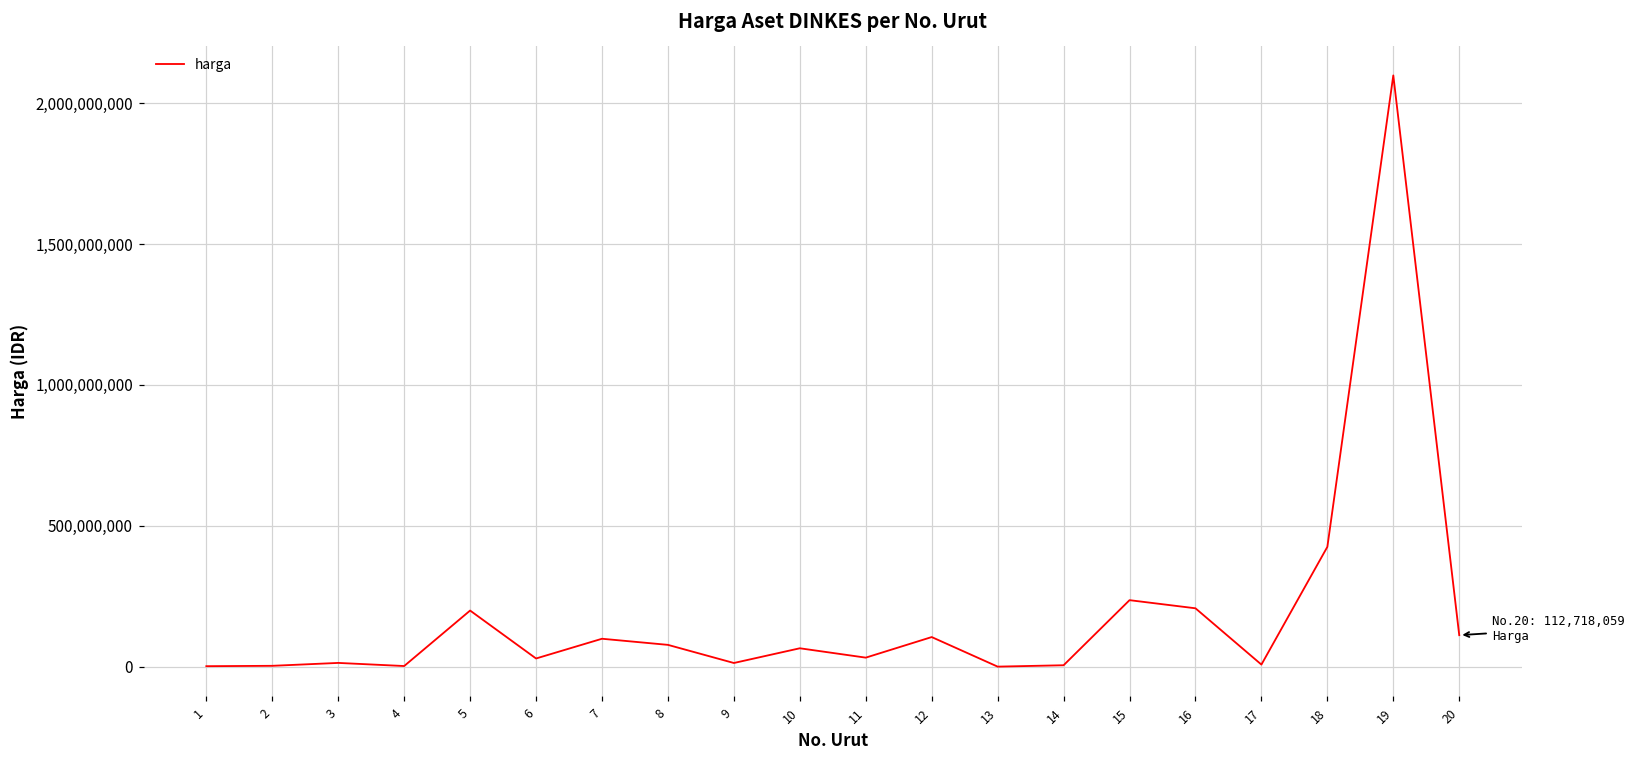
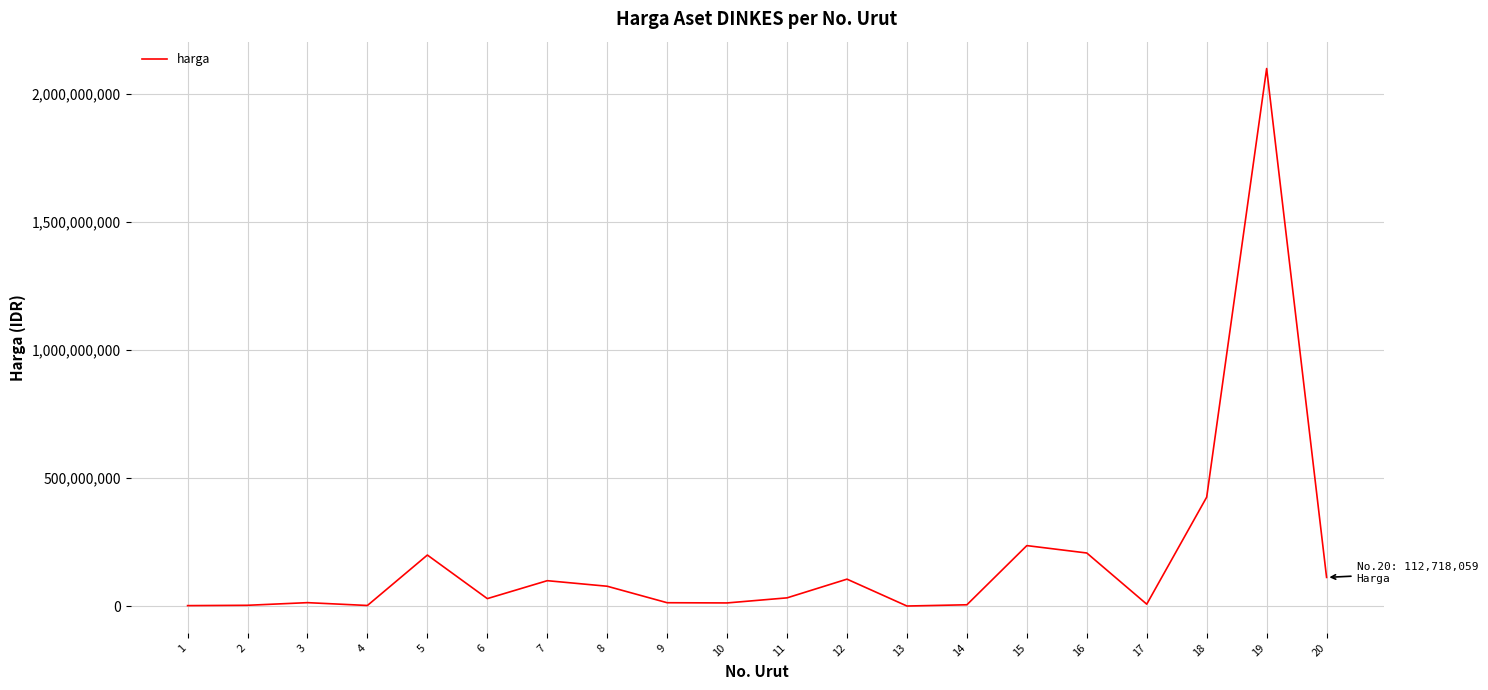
  {
    "1": "0",
    "2": "0",
    "3": "10,000,000",
    "4": "0",
    "5": "200,000,000",
    "6": "30,000,000",
    "7": "100,000,000",
    "8": "80,000,000",
    "9": "10,000,000",
-   "10": "70,000,000",
+   "10": "10,000,000",
    "11": "30,000,000",
    "12": "110,000,000",
    "13": "0",
    "14": "10,000,000",
    "15": "240,000,000",
    "16": "210,000,000",
    "17": "10,000,000",
    "18": "430,000,000",
    "19": "2,100,000,000"
  }
